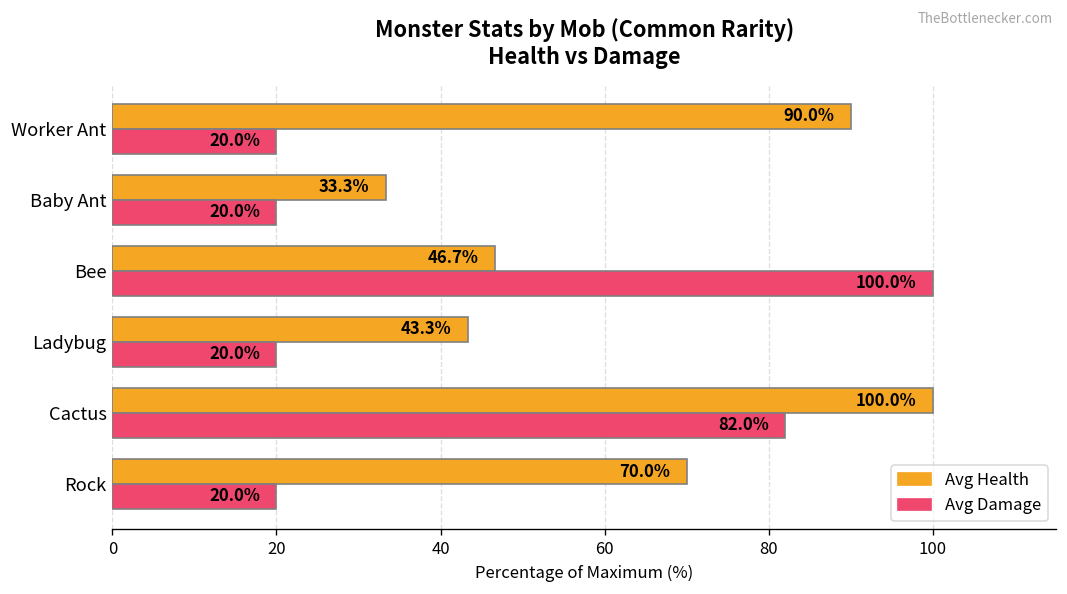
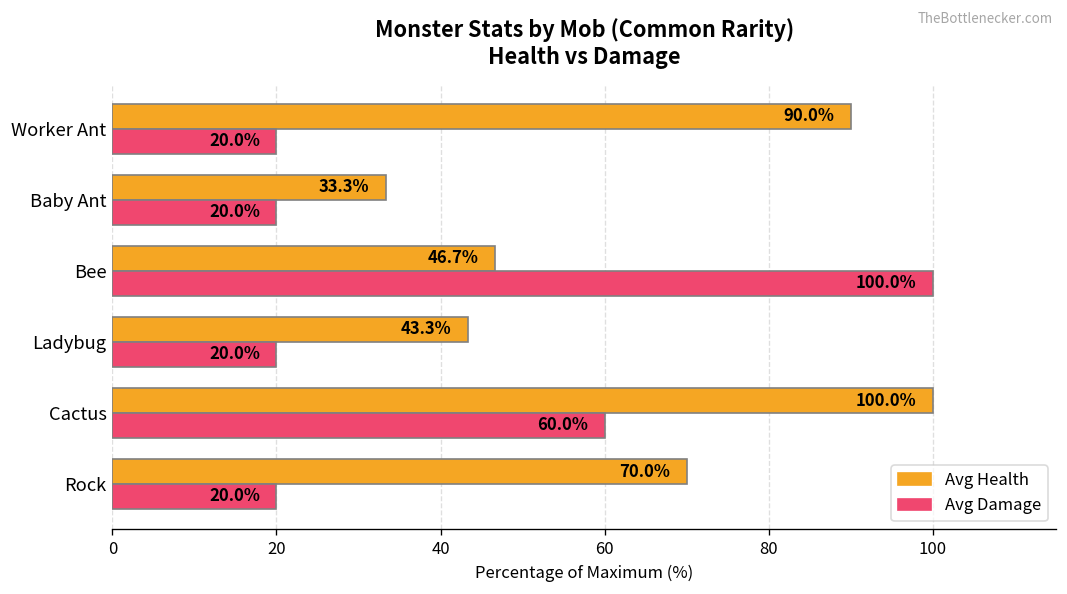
  {
    "Avg Health": {
      "Worker Ant": "90.0%",
      "Baby Ant": "33.3%",
      "Bee": "46.7%",
      "Ladybug": "43.3%",
      "Cactus": "100.0%",
      "Rock": "70.0%"
    },
    "Avg Damage": {
      "Worker Ant": "20.0%",
      "Baby Ant": "20.0%",
      "Bee": "100.0%",
      "Ladybug": "20.0%",
-     "Cactus": "82.0%",
+     "Cactus": "60.0%",
      "Rock": "20.0%"
    }
  }
